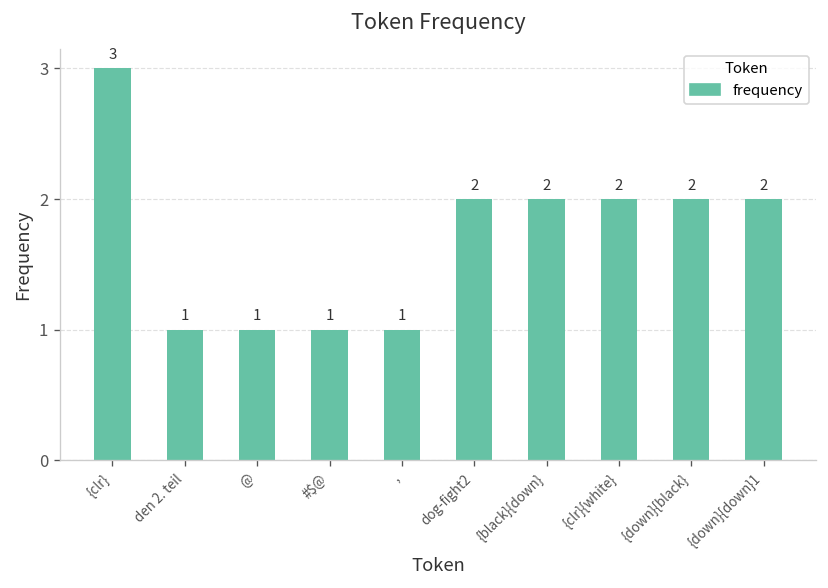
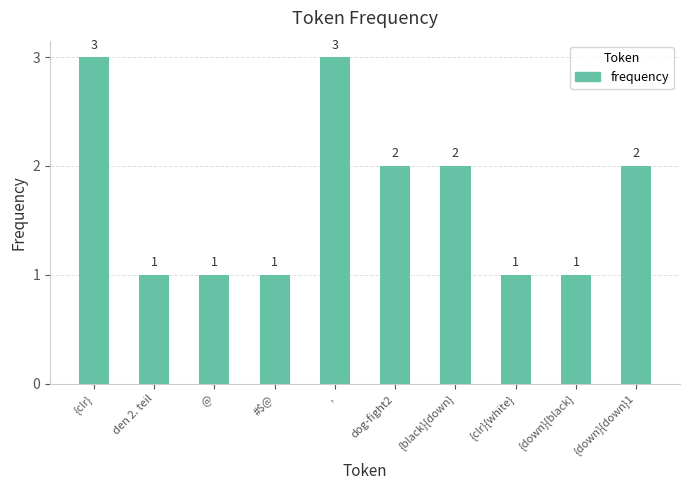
  {
    "{clr}": 3,
    "den 2. teil": 1,
    "@": 1,
    "#$@": 1,
-   ",": 1,
+   ",": 3,
    "dog-fight2": 2,
    "{black}{down}": 2,
-   "{clr}{white}": 2,
-   "{down}{black}": 2,
+   "{clr}{white}": 1,
+   "{down}{black}": 1,
    "{down}{down}1": 2
  }
